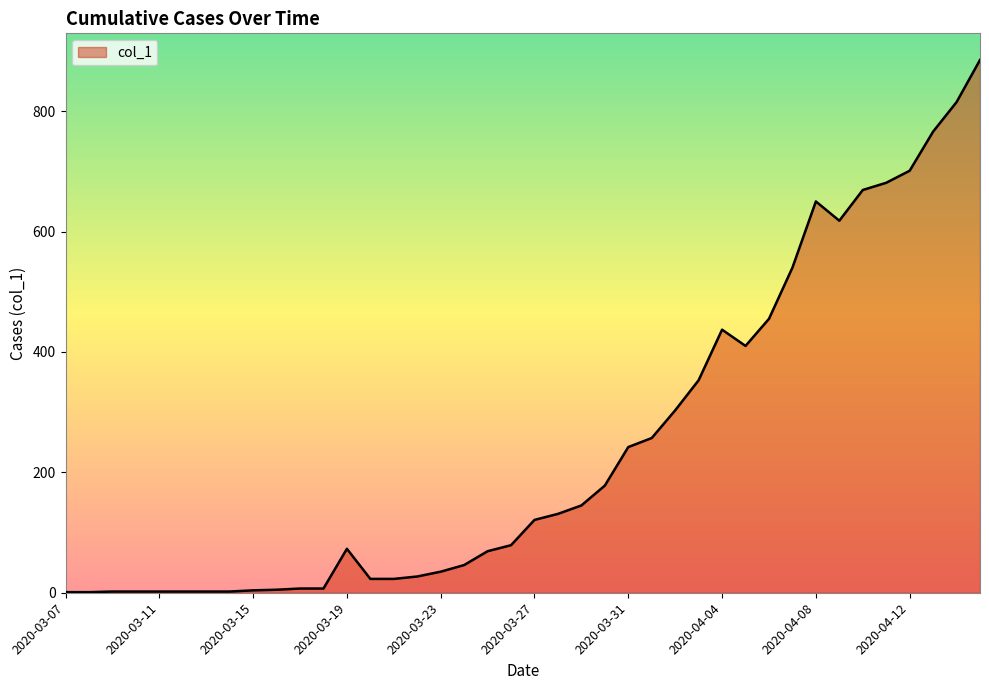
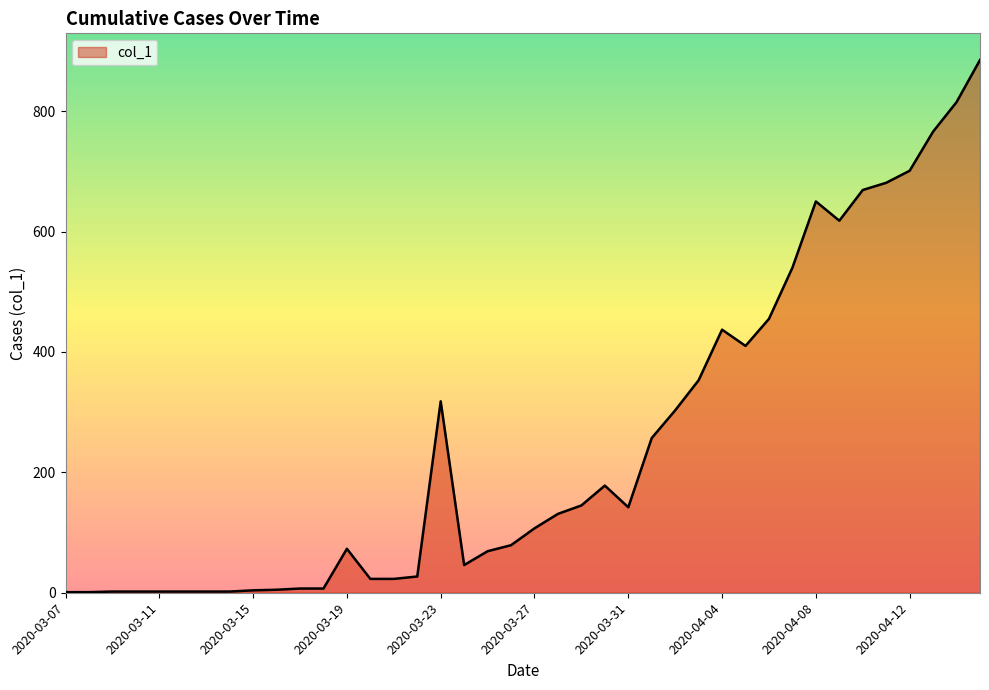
  {
    "2020-03-07": 0,
    "2020-03-11": 0,
    "2020-03-15": 0,
    "2020-03-19": 70,
-   "2020-03-23": 40,
-   "2020-03-27": 120,
-   "2020-03-31": 240,
+   "2020-03-23": 320,
+   "2020-03-27": 110,
+   "2020-03-31": 140,
    "2020-04-04": 440,
    "2020-04-08": 650,
    "2020-04-12": 700
  }
